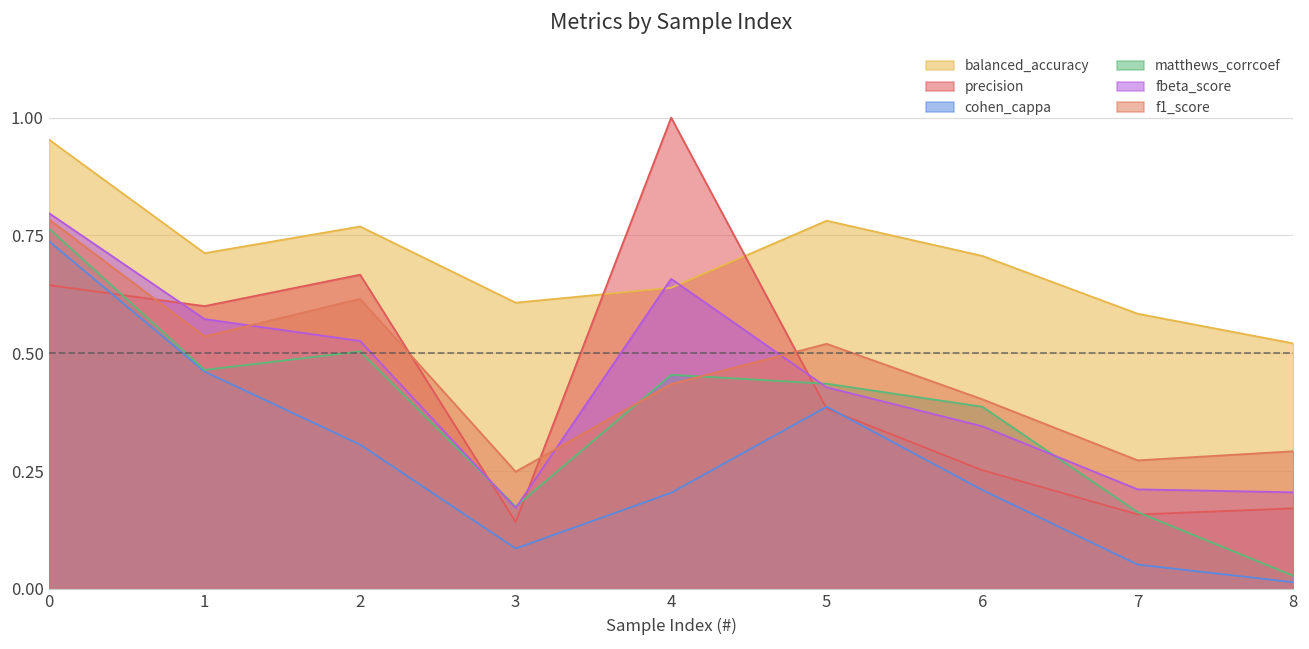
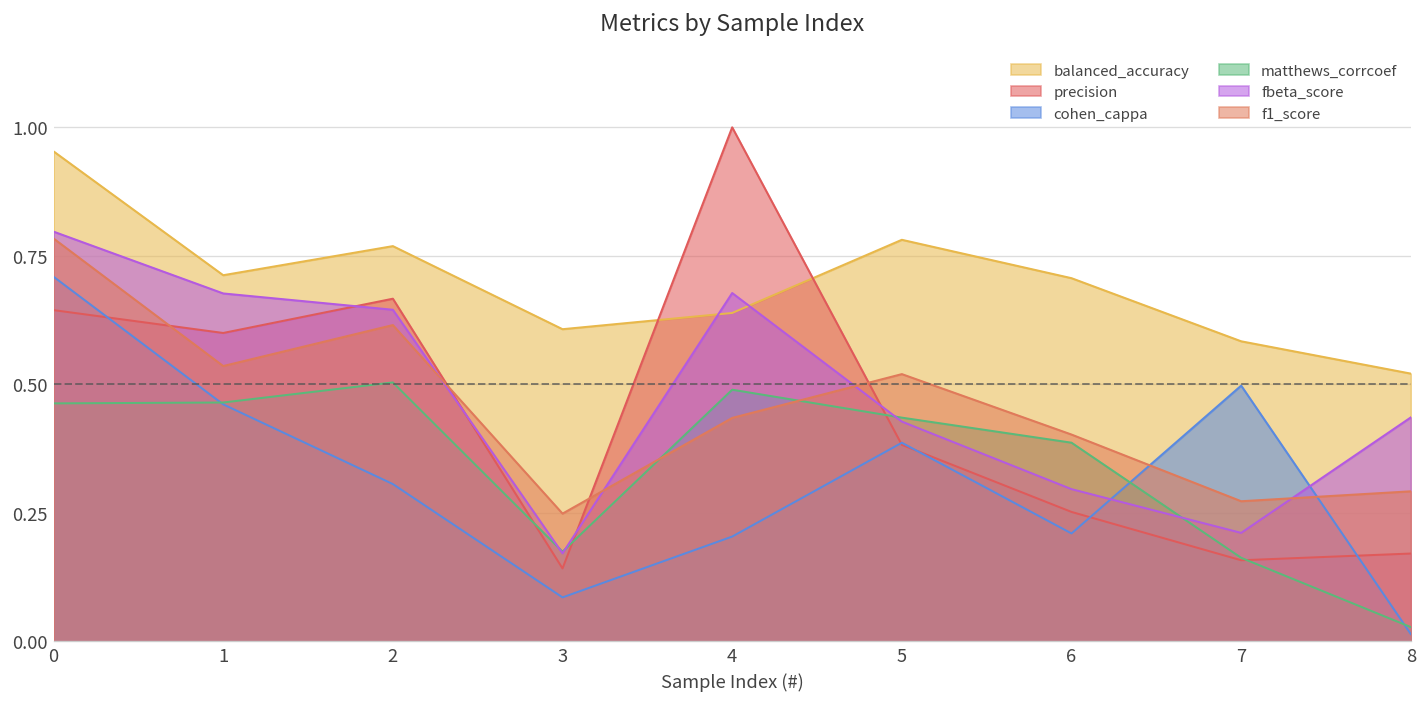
  {
    "cohen_cappa": {
-     "0": 0.74,
+     "0": 0.71,
      "2": 0.31,
      "3": 0.09,
      "4": 0.20,
      "6": 0.21,
-     "7": 0.05,
+     "7": 0.50,
      "8": 0.01
    },
    "matthews_corrcoef": {
-     "0": 0.76,
+     "0": 0.46,
      "2": 0.50,
-     "4": 0.45,
+     "4": 0.49,
      "5": 0.44,
      "6": 0.39,
      "8": 0.03
    },
    "fbeta_score": {
      "0": 0.80,
-     "1": 0.57,
-     "2": 0.53,
-     "4": 0.66,
+     "1": 0.68,
+     "2": 0.65,
+     "4": 0.68,
      "5": 0.43,
-     "6": 0.35,
+     "6": 0.30,
      "7": 0.21,
-     "8": 0.20
+     "8": 0.44
    }
  }
